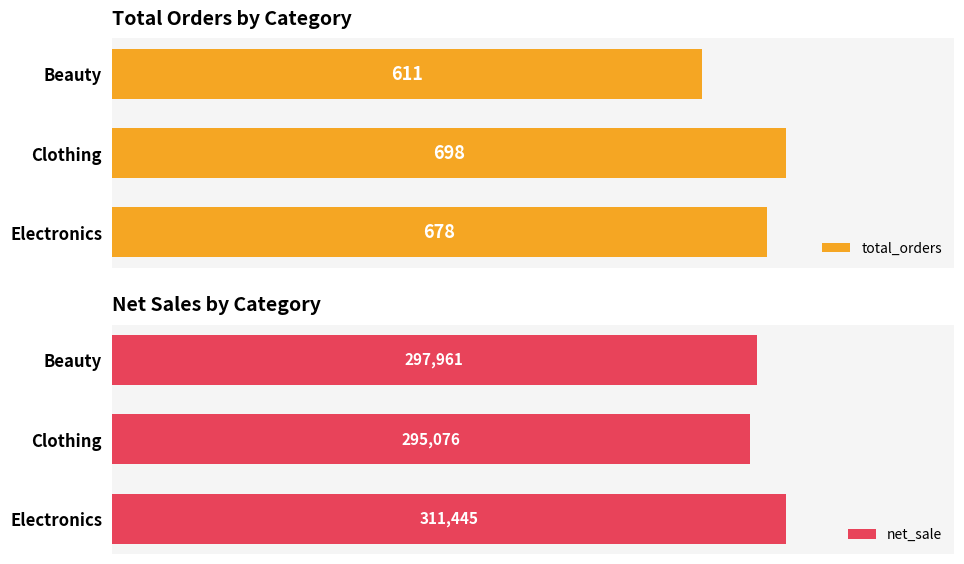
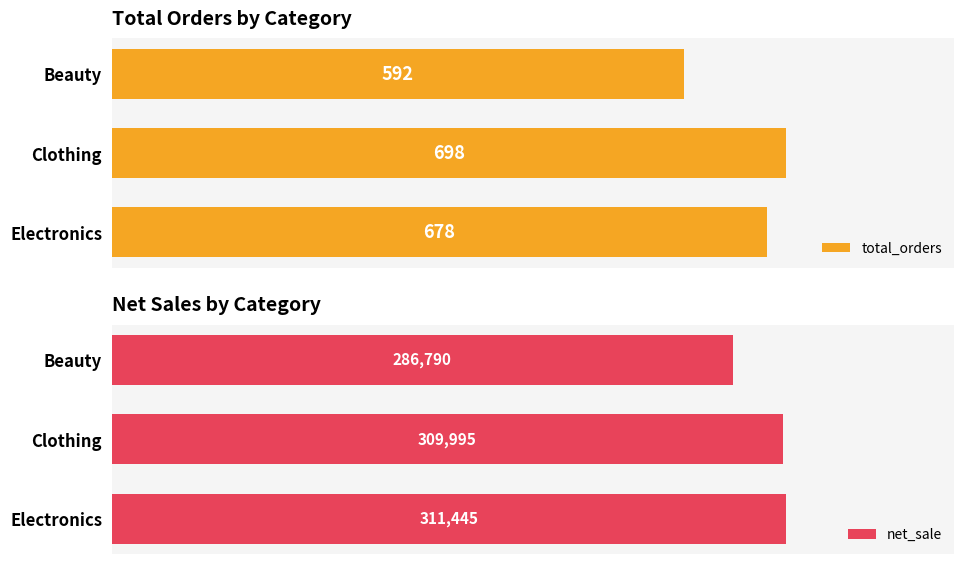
  {
    "Total Orders by Category": {
-     "Beauty": "611",
+     "Beauty": "592",
      "Clothing": "698",
      "Electronics": "678"
    },
    "Net Sales by Category": {
-     "Beauty": "297,961",
-     "Clothing": "295,076",
+     "Beauty": "286,790",
+     "Clothing": "309,995",
      "Electronics": "311,445"
    }
  }
